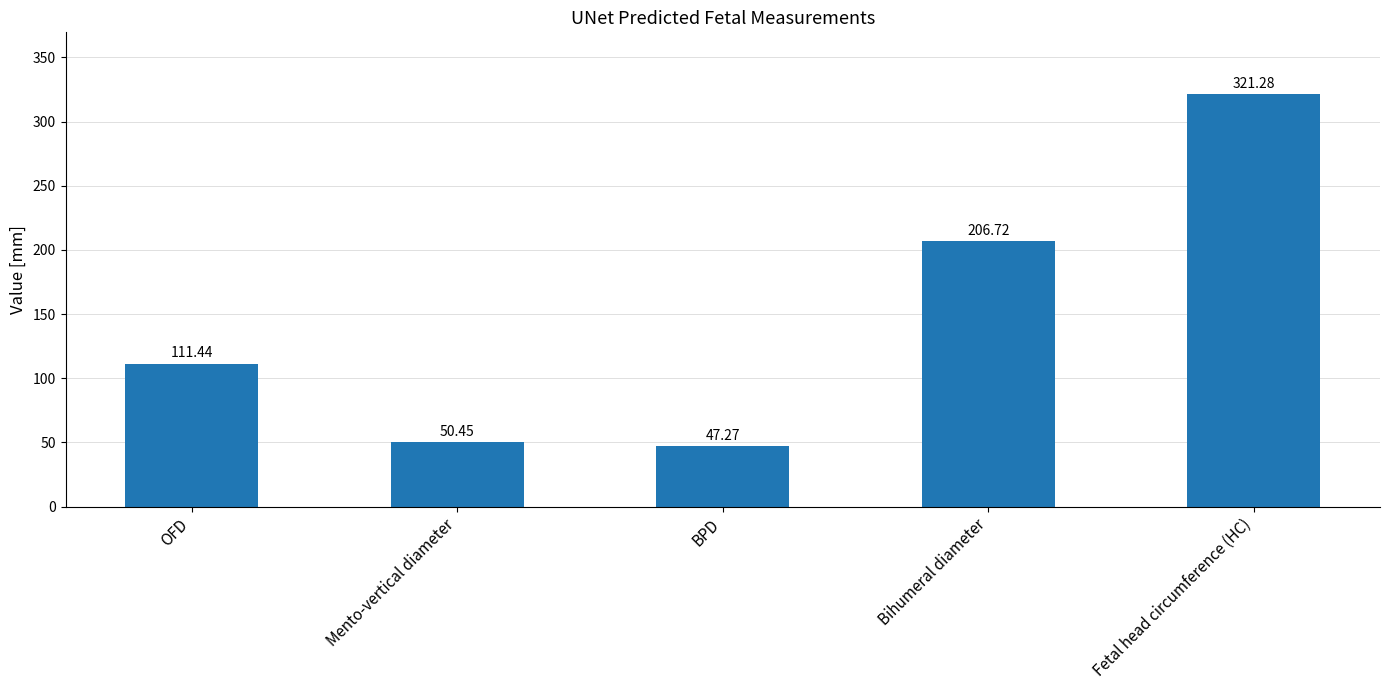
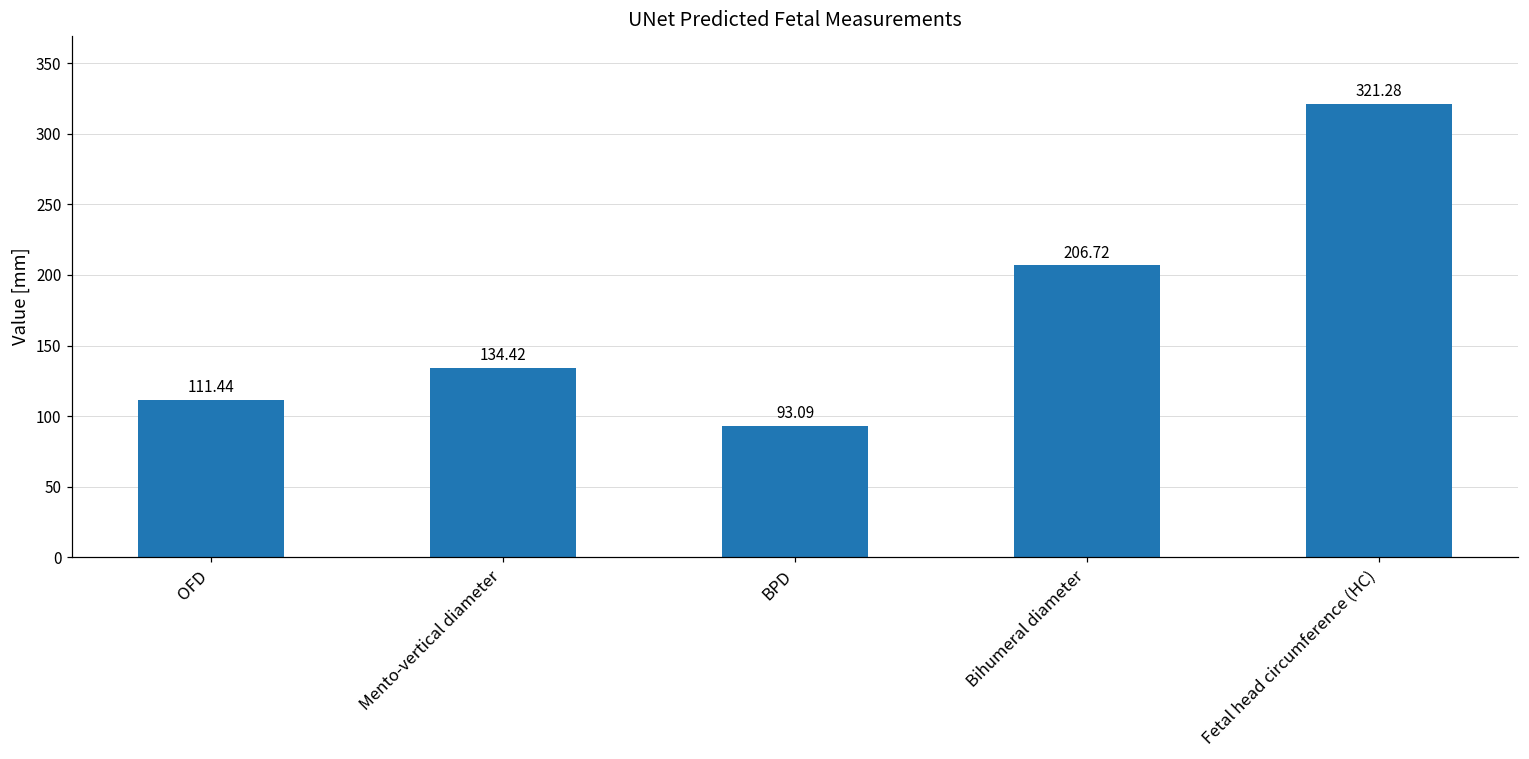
  {
    "OFD": 111.44,
-   "Mento-vertical diameter": 50.45,
-   "BPD": 47.27,
+   "Mento-vertical diameter": 134.42,
+   "BPD": 93.09,
    "Bihumeral diameter": 206.72,
    "Fetal head circumference (HC)": 321.28
  }
